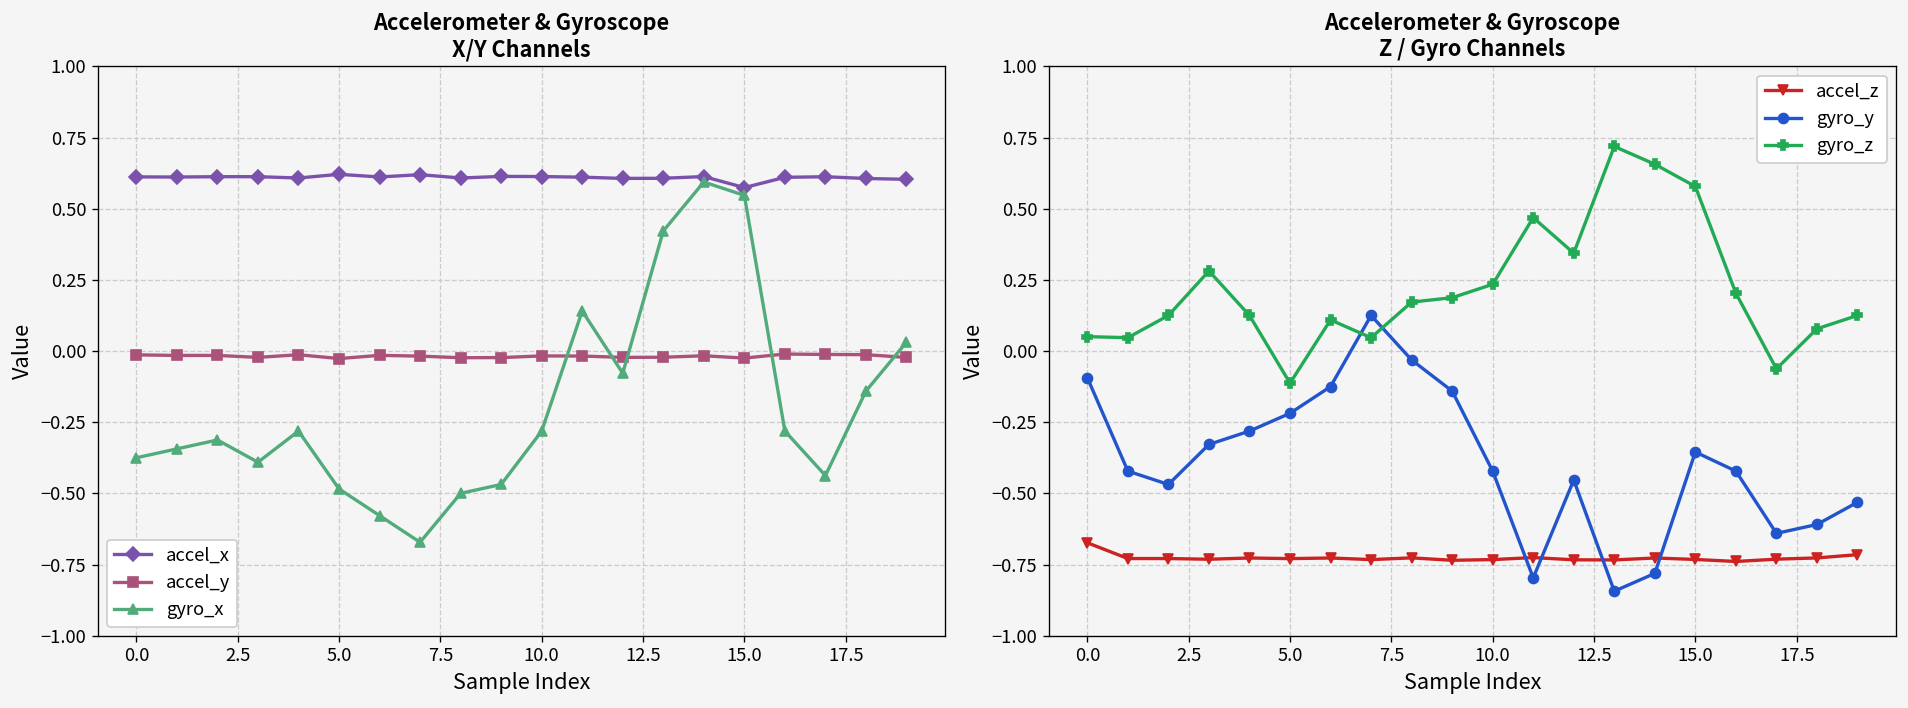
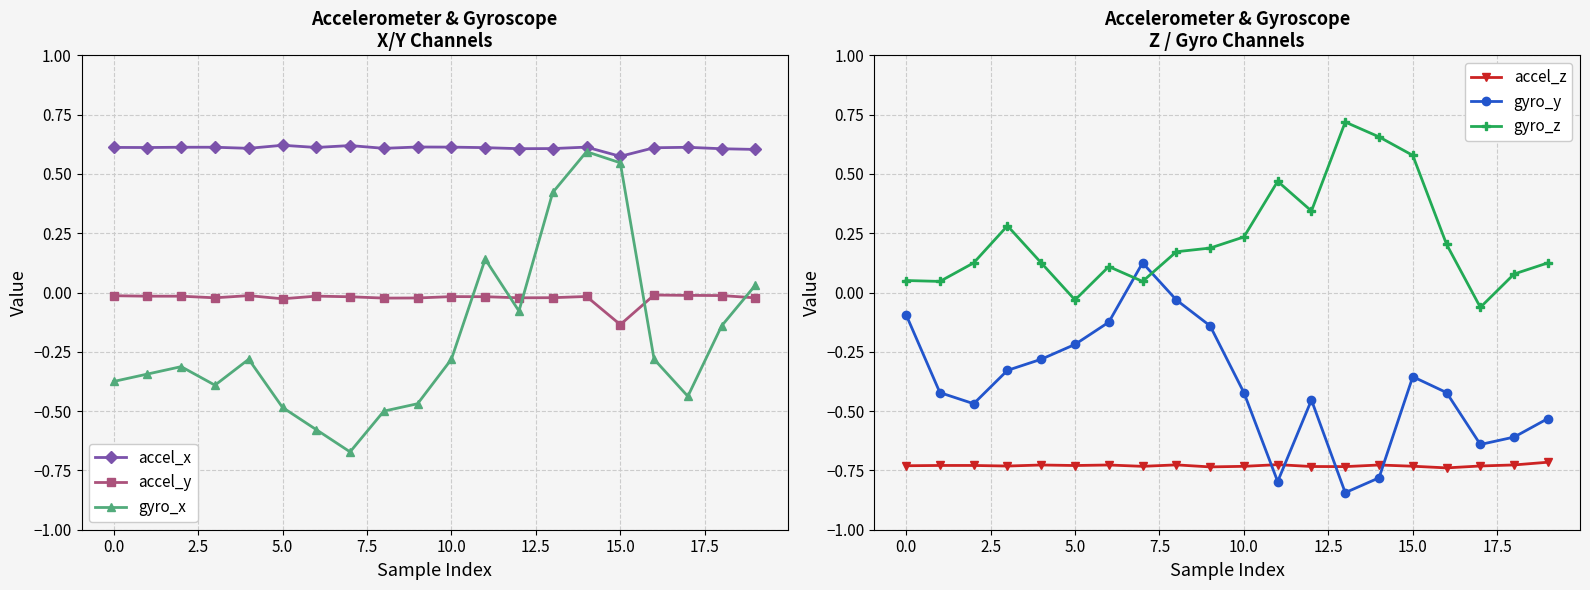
  {
    "Accelerometer & Gyroscope X/Y Channels": {
      "accel_x": {
        "0.0": 0.61,
        "5.0": 0.62,
        "10.0": 0.61,
        "15.0": 0.57
      },
      "accel_y": {
        "0.0": -0.01,
        "5.0": -0.03,
        "10.0": -0.02,
-       "15.0": -0.02
+       "15.0": -0.14
      },
      "gyro_x": {
        "0.0": -0.38,
        "5.0": -0.48,
        "10.0": -0.28,
        "15.0": 0.55
      }
    },
    "Accelerometer & Gyroscope Z / Gyro Channels": {
      "accel_z": {
-       "0.0": -0.67,
+       "0.0": -0.73,
        "5.0": -0.73,
        "10.0": -0.73,
        "15.0": -0.73
      },
      "gyro_y": {
        "0.0": -0.09,
        "5.0": -0.22,
        "10.0": -0.42,
        "15.0": -0.35
      },
      "gyro_z": {
        "0.0": 0.05,
-       "5.0": -0.11,
+       "5.0": -0.03,
        "10.0": 0.23,
        "15.0": 0.58
      }
    }
  }
